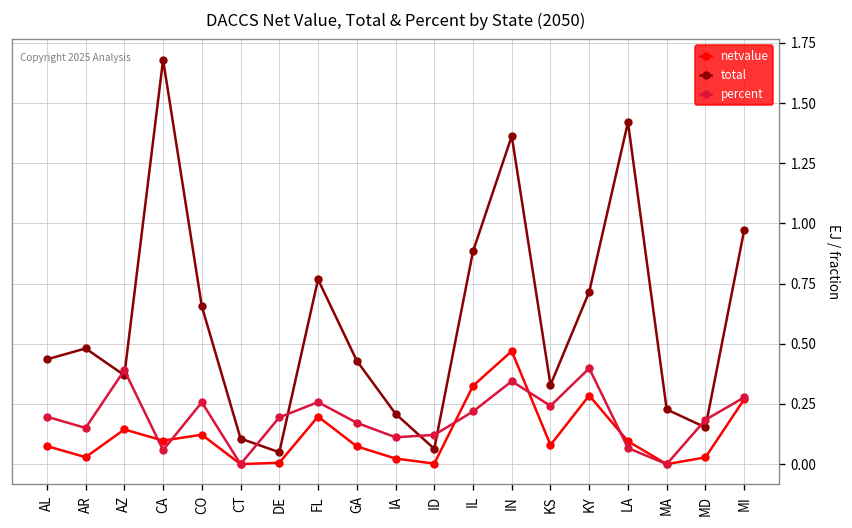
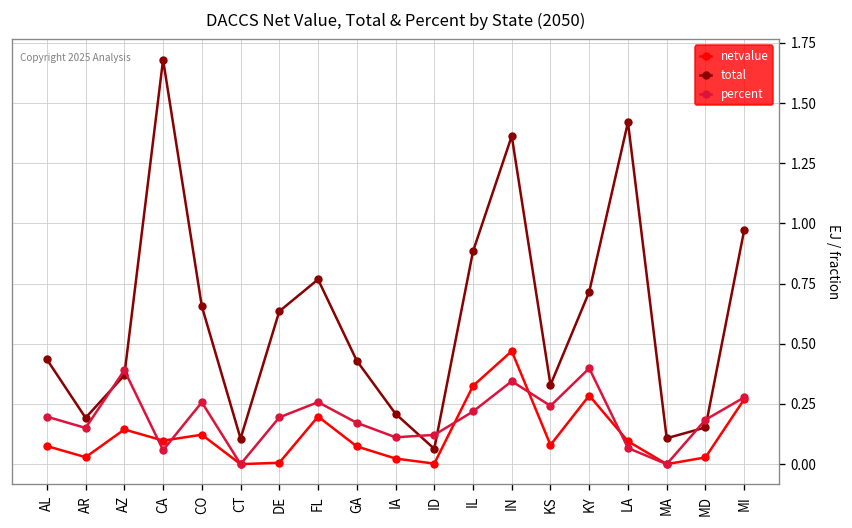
  {
    "netvalue": {
      "AL": 0.08,
      "AR": 0.03,
      "AZ": 0.14,
      "CA": 0.10,
      "CO": 0.12,
      "DE": 0.01,
      "FL": 0.20,
      "GA": 0.07,
      "IA": 0.02,
      "ID": 0.00,
      "IL": 0.33,
      "IN": 0.47,
      "KS": 0.08,
      "KY": 0.29,
      "LA": 0.10,
      "MD": 0.03
    },
    "total": {
      "AL": 0.44,
-     "AR": 0.48,
+     "AR": 0.19,
      "AZ": 0.37,
      "CA": 1.68,
      "CO": 0.66,
      "CT": 0.11,
-     "DE": 0.05,
+     "DE": 0.63,
      "FL": 0.77,
      "GA": 0.43,
      "IA": 0.21,
      "ID": 0.06,
      "IL": 0.88,
      "IN": 1.36,
      "KS": 0.33,
      "KY": 0.72,
      "LA": 1.42,
-     "MA": 0.23,
+     "MA": 0.11,
      "MD": 0.15,
      "MI": 0.97
    },
    "percent": {
      "AL": 0.20,
      "AR": 0.15,
      "AZ": 0.39,
      "CA": 0.06,
      "CO": 0.26,
      "DE": 0.19,
      "FL": 0.26,
      "GA": 0.17,
      "IA": 0.11,
      "ID": 0.12,
      "IL": 0.22,
      "IN": 0.34,
      "KS": 0.24,
      "KY": 0.40,
      "LA": 0.07,
      "MD": 0.18
    }
  }
